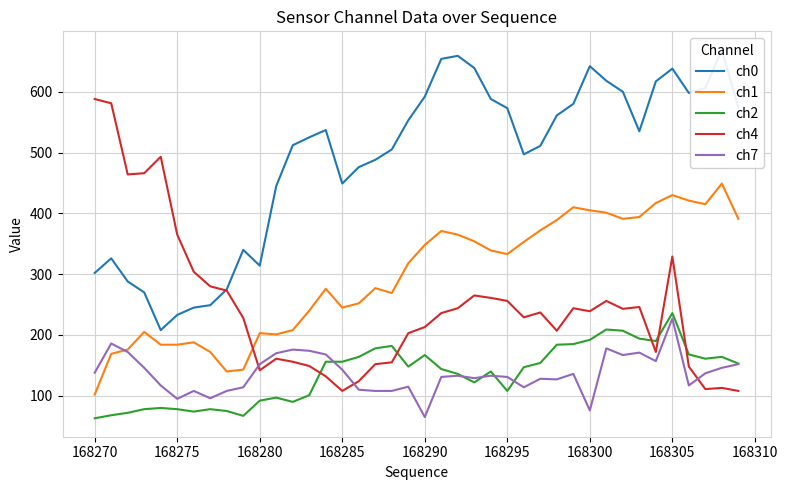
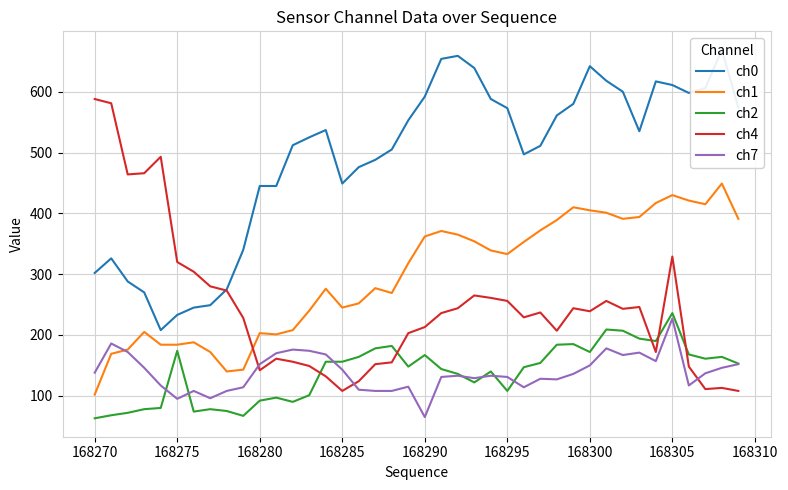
  {
    "ch0": {
      "168270": 300,
      "168275": 230,
-     "168280": 310,
+     "168280": 450,
      "168285": 450,
      "168290": 590,
      "168295": 570,
      "168300": 640,
-     "168305": 640
+     "168305": 610
    },
    "ch1": {
      "168270": 100,
      "168275": 180,
      "168280": 200,
      "168285": 250,
-     "168290": 350,
+     "168290": 360,
      "168295": 330,
      "168300": 410,
      "168305": 430
    },
    "ch2": {
      "168270": 60,
-     "168275": 80,
+     "168275": 170,
      "168280": 90,
      "168285": 160,
      "168290": 170,
      "168295": 110,
-     "168300": 190,
+     "168300": 170,
      "168305": 240
    },
    "ch4": {
      "168270": 590,
-     "168275": 370,
+     "168275": 320,
      "168280": 140,
      "168285": 110,
      "168290": 210,
      "168295": 260,
      "168300": 240,
      "168305": 330
    },
    "ch7": {
      "168270": 140,
      "168275": 100,
      "168280": 150,
      "168285": 140,
      "168290": 70,
      "168295": 130,
-     "168300": 80,
+     "168300": 150,
      "168305": 230
    }
  }
